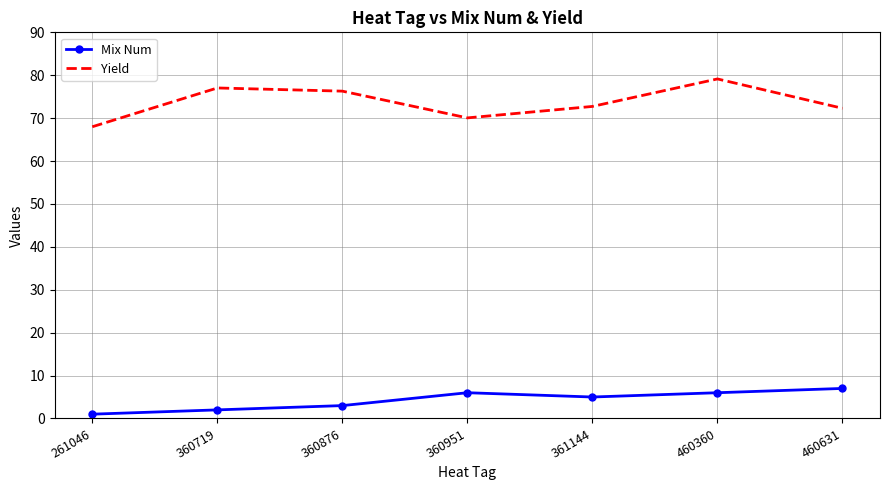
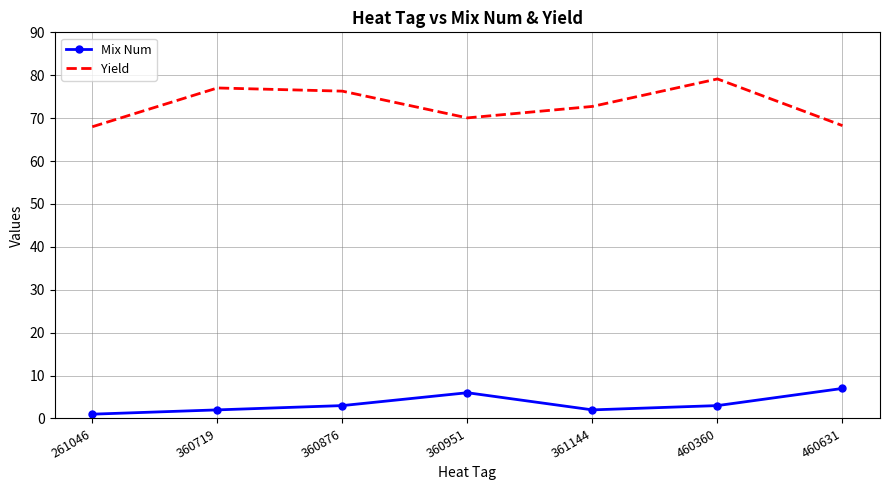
  {
    "Mix Num": {
      "261046": 1,
      "360719": 2,
      "360876": 3,
      "360951": 6,
-     "361144": 5,
-     "460360": 6,
+     "361144": 2,
+     "460360": 3,
      "460631": 7
    },
    "Yield": {
      "261046": 68,
      "360719": 77,
      "360876": 76,
      "360951": 70,
      "361144": 73,
      "460360": 79,
-     "460631": 72
+     "460631": 68
    }
  }
